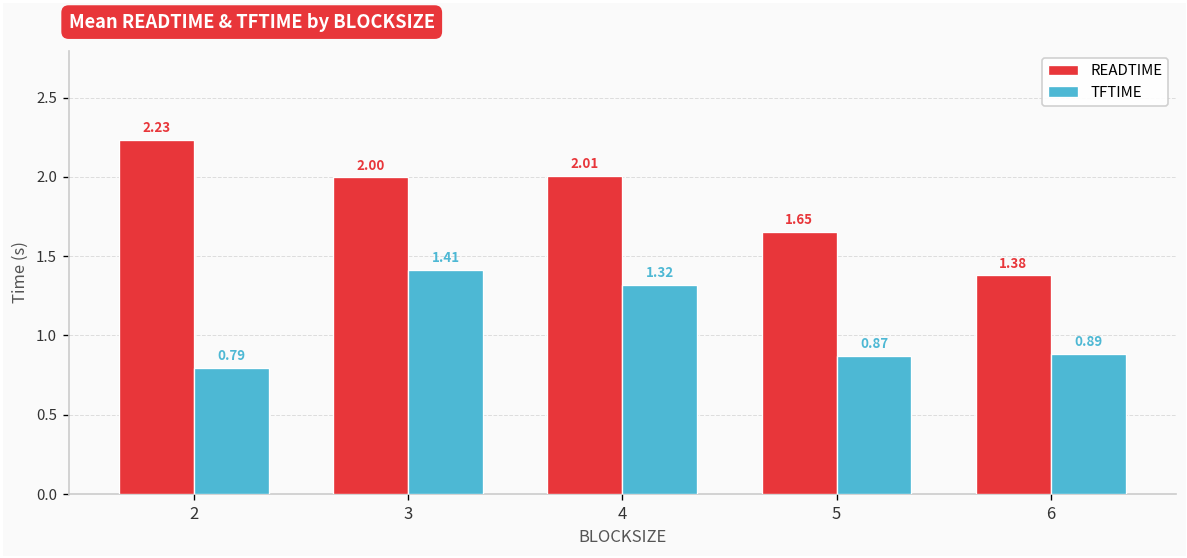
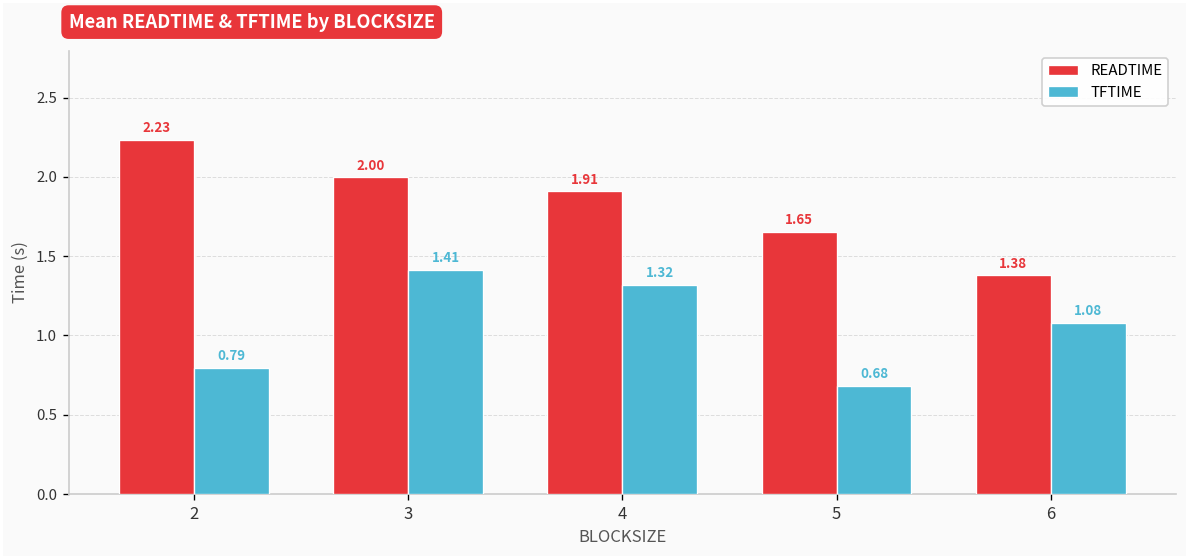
  {
    "READTIME": {
      "2": 2.23,
      "3": 2.00,
-     "4": 2.01,
+     "4": 1.91,
      "5": 1.65,
      "6": 1.38
    },
    "TFTIME": {
      "2": 0.79,
      "3": 1.41,
      "4": 1.32,
-     "5": 0.87,
-     "6": 0.89
+     "5": 0.68,
+     "6": 1.08
    }
  }
